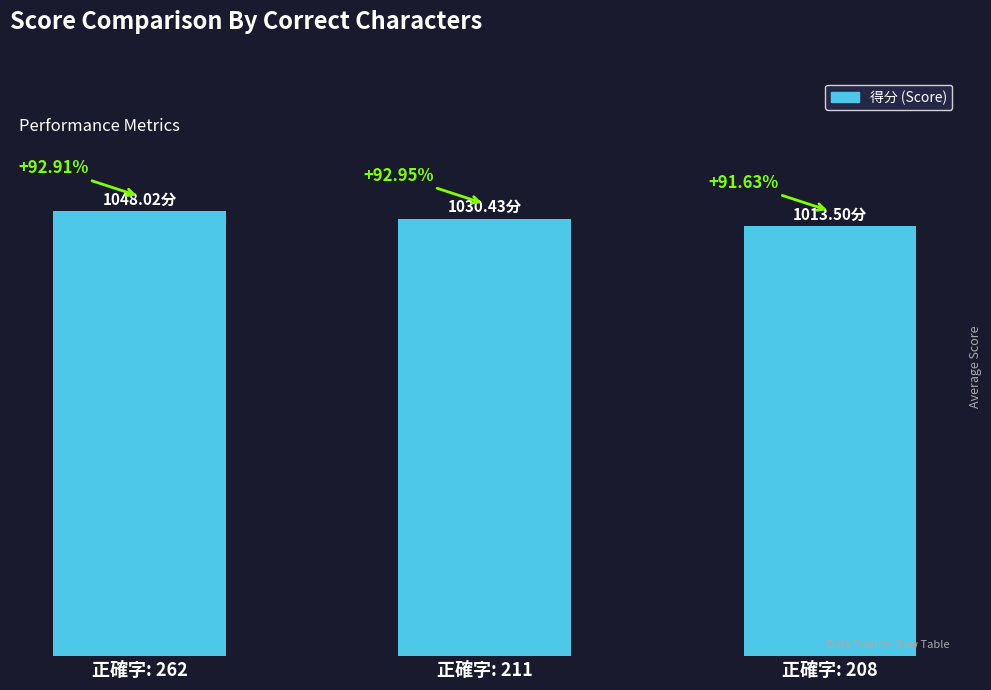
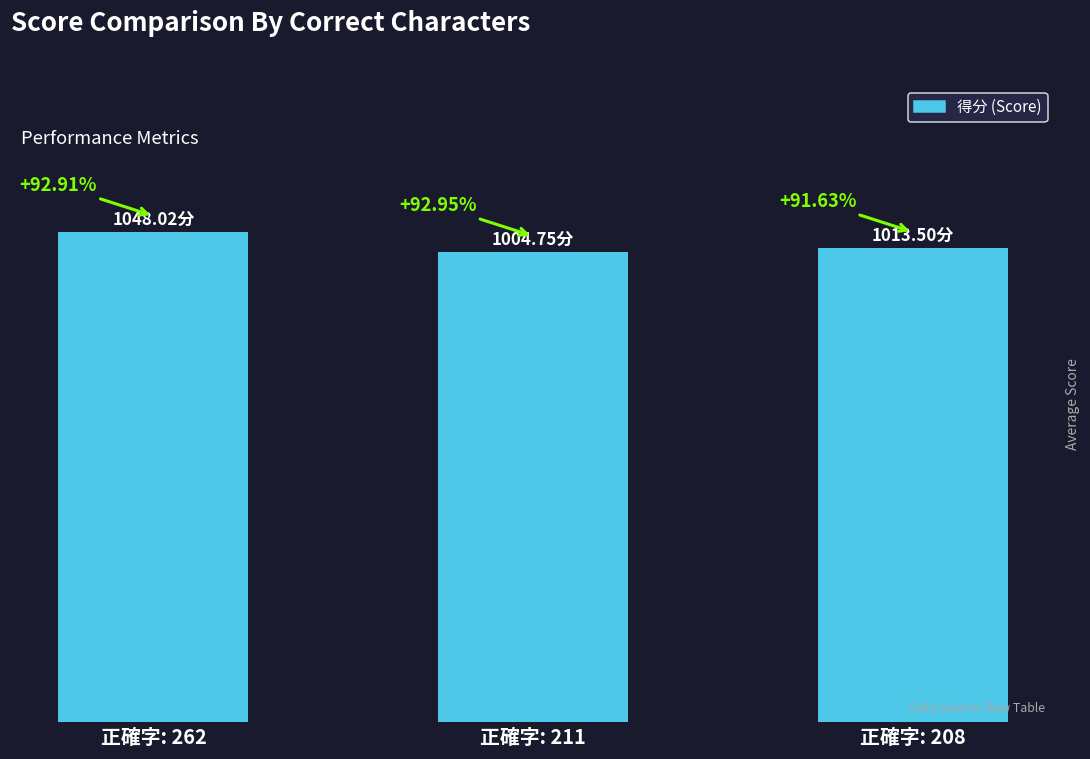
  {
    "正確字: 262": "1048.02分",
-   "正確字: 211": "1030.43分",
+   "正確字: 211": "1004.75分",
    "正確字: 208": "1013.50分"
  }
